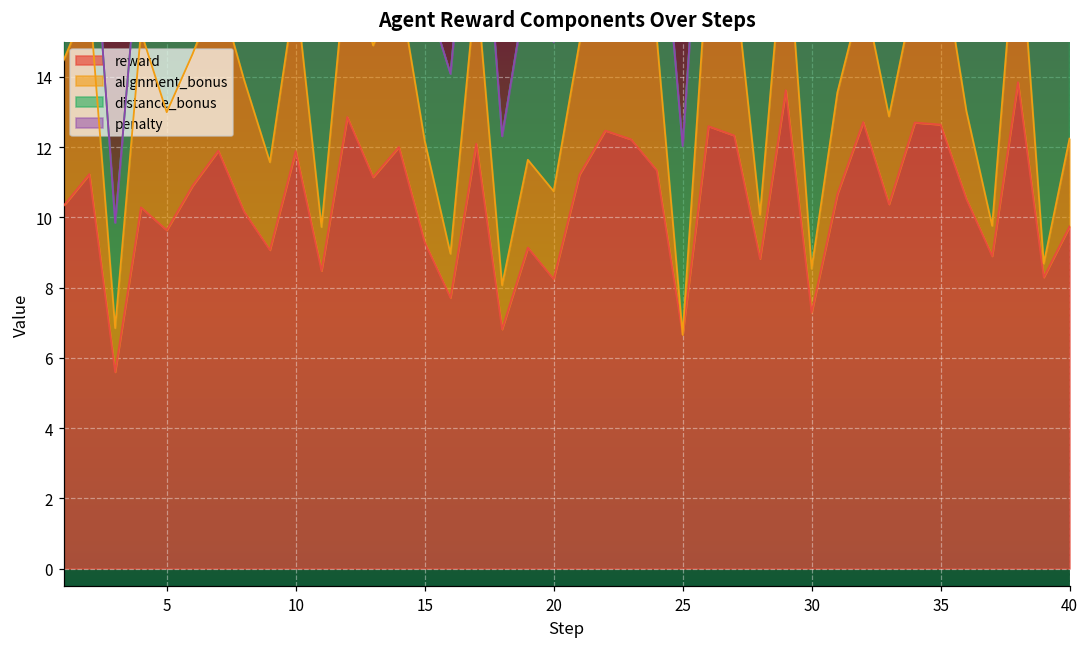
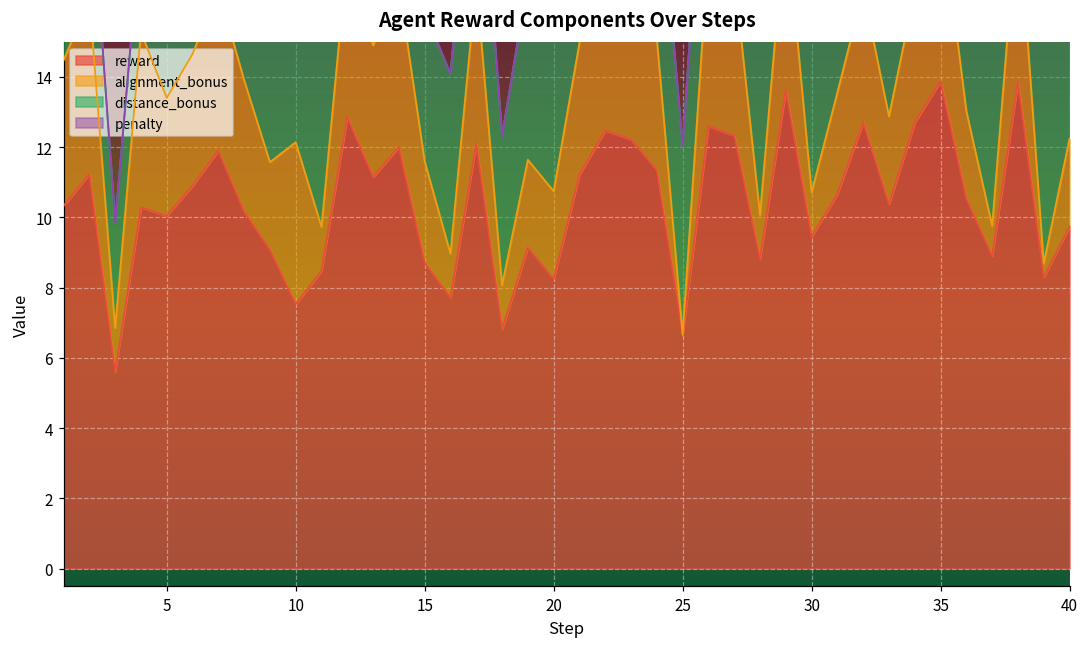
  {
    "reward": {
-     "5": 9.6,
-     "10": 11.9,
-     "15": 9.3,
+     "5": 10.0,
+     "10": 7.5,
+     "15": 8.7,
      "20": 8.2,
-     "30": 7.3,
-     "35": 12.6,
+     "30": 9.5,
+     "35": 13.9,
      "40": 9.7
    },
    "alignment_bonus": {
      "15": 2.9,
      "20": 2.5,
      "30": 1.3,
      "40": 2.5
    }
  }
